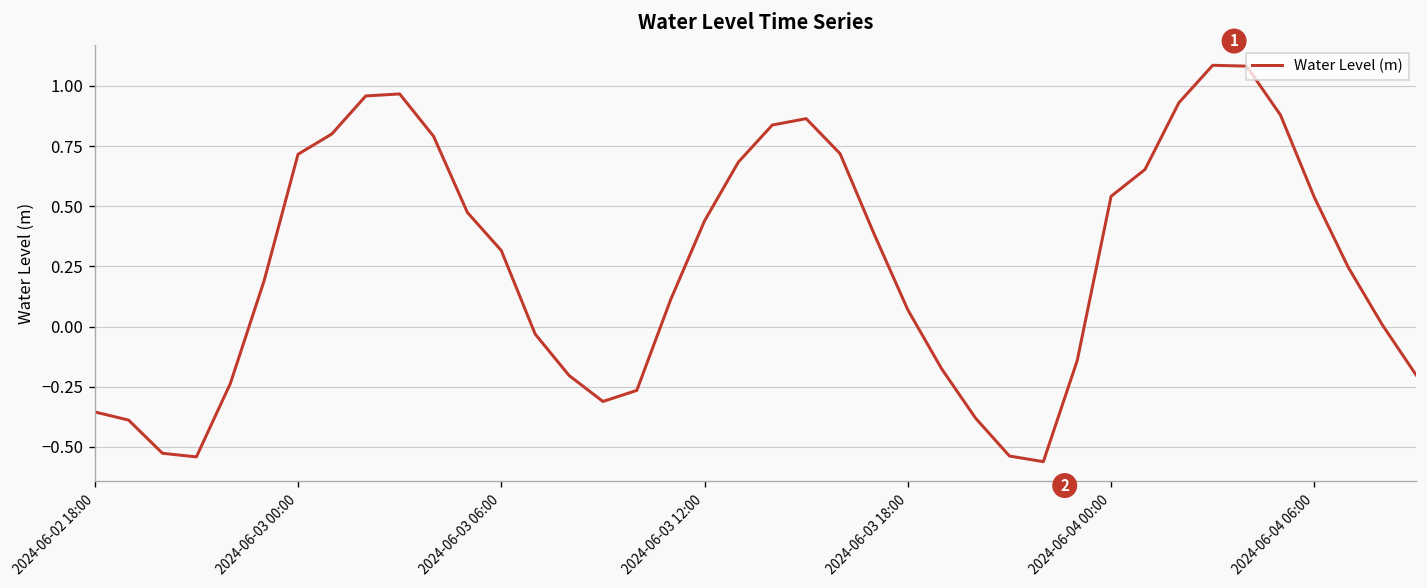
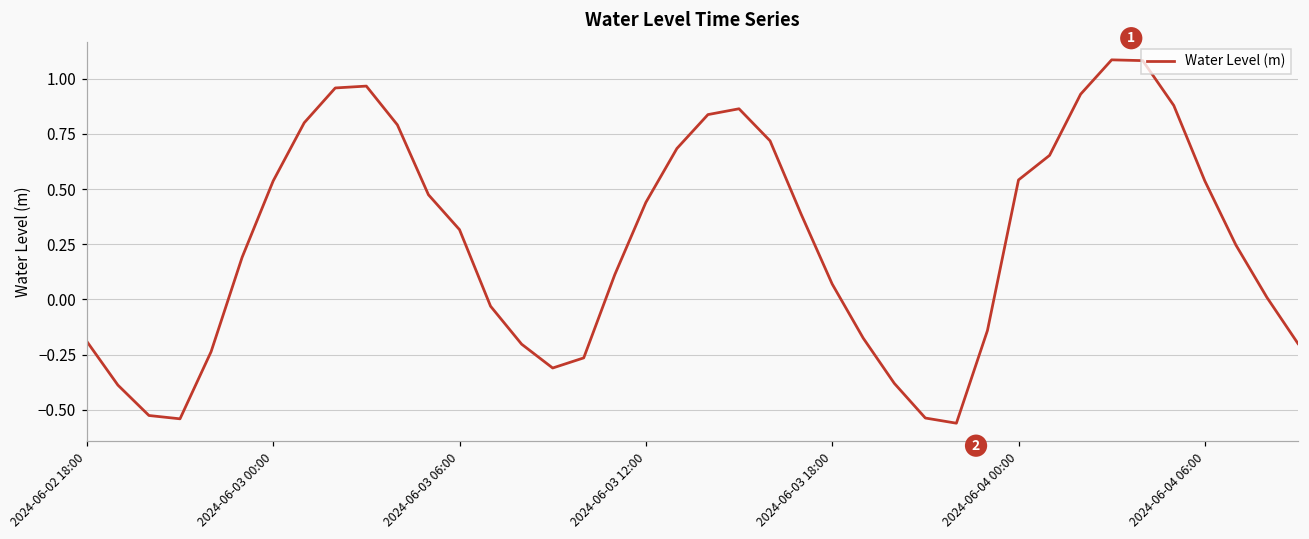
  {
-   "2024-06-02 18:00": -0.35,
-   "2024-06-03 00:00": 0.72,
+   "2024-06-02 18:00": -0.19,
+   "2024-06-03 00:00": 0.54,
    "2024-06-03 06:00": 0.32,
    "2024-06-03 12:00": 0.44,
    "2024-06-03 18:00": 0.07,
    "2024-06-04 00:00": 0.54,
    "2024-06-04 06:00": 0.54
  }
